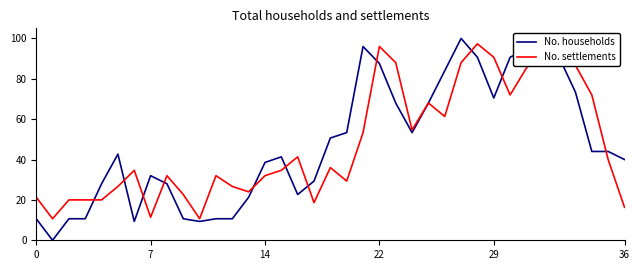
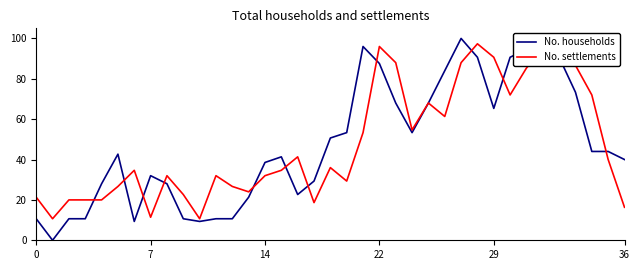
  {
    "No. households": {
      "0": 11,
      "7": 32,
      "14": 39,
      "22": 88,
-     "29": 70,
+     "29": 65,
      "36": 40
    },
    "No. settlements": {
      "0": 21,
      "7": 11,
      "14": 32,
      "22": 96,
      "29": 91,
      "36": 16
    }
  }
